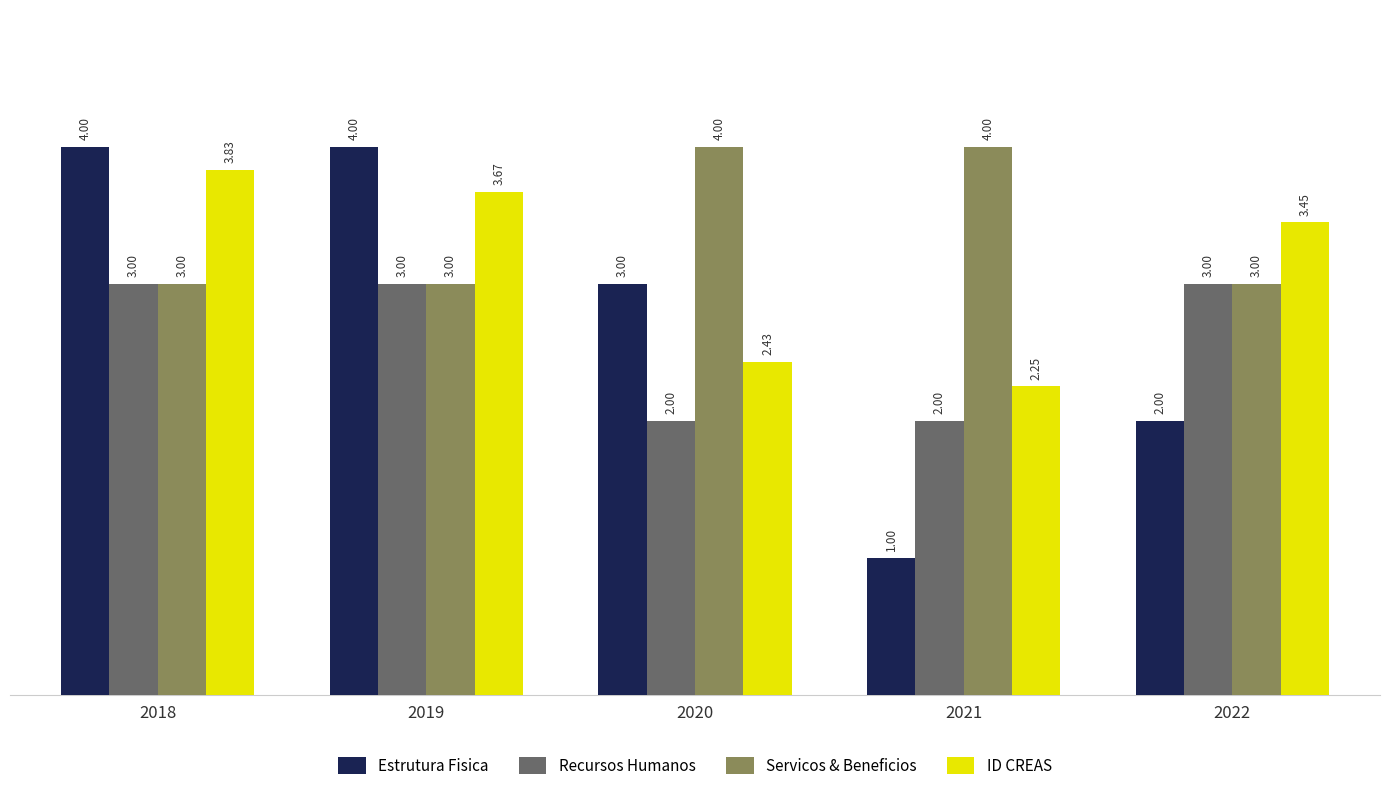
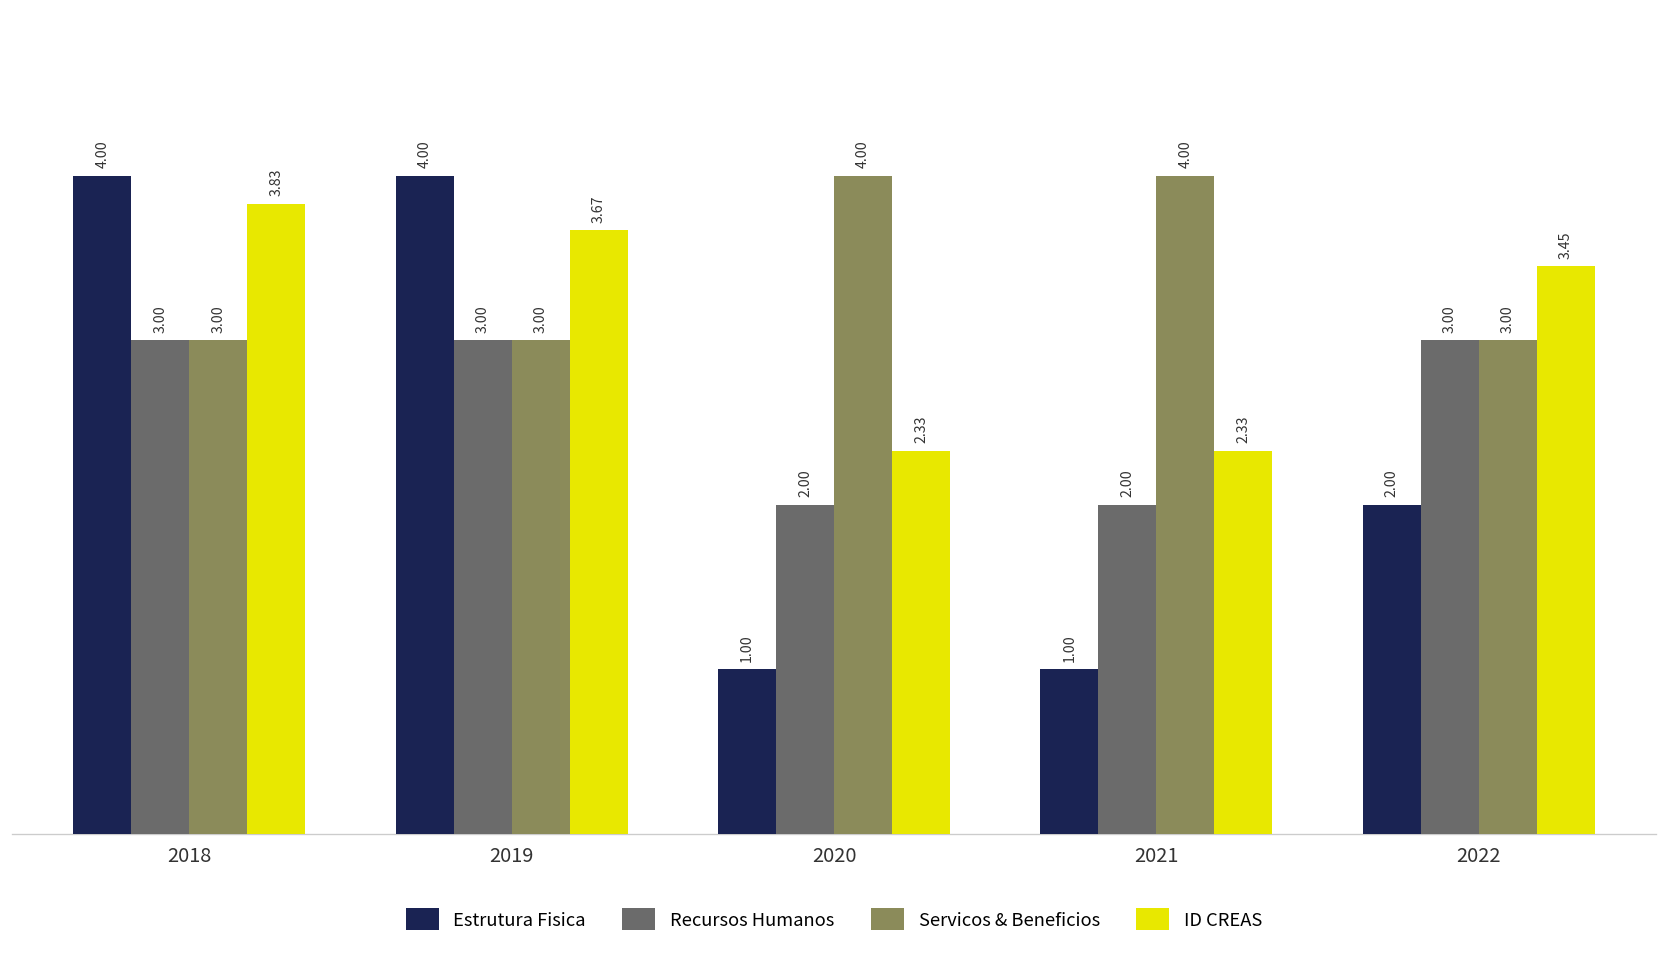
  {
    "Estrutura Fisica": {
      "2018": 4.00,
      "2019": 4.00,
-     "2020": 3.00,
+     "2020": 1.00,
      "2021": 1.00,
      "2022": 2.00
    },
    "ID CREAS": {
      "2018": 3.83,
      "2019": 3.67,
-     "2020": 2.43,
-     "2021": 2.25,
+     "2020": 2.33,
+     "2021": 2.33,
      "2022": 3.45
    }
  }
